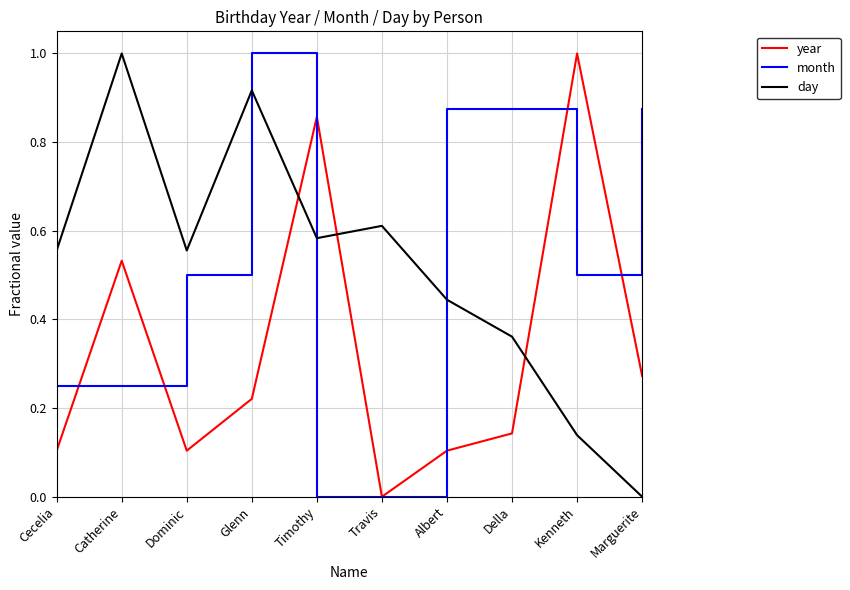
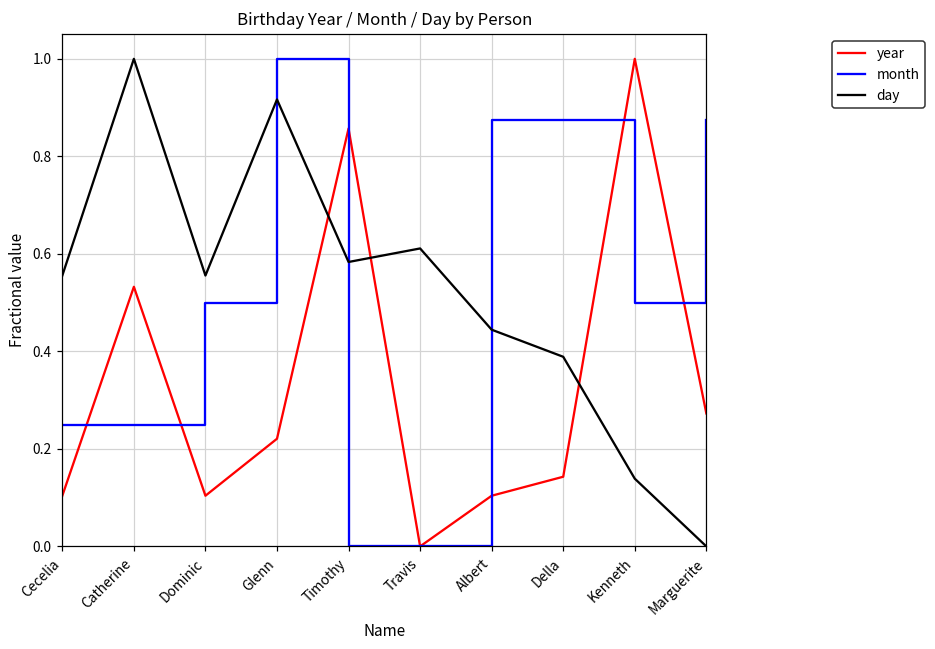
  {
    "year": {
      "Cecelia": 0.10,
      "Catherine": 0.53,
      "Dominic": 0.10,
      "Glenn": 0.22,
      "Timothy": 0.86,
      "Albert": 0.10,
      "Della": 0.14,
      "Kenneth": 1.00,
      "Marguerite": 0.27
    },
    "month": {
      "Cecelia": 0.25,
      "Catherine": 0.25,
      "Dominic": 0.50,
      "Glenn": 1.00,
      "Timothy": 0.00,
      "Albert": 0.88,
      "Della": 0.88,
      "Kenneth": 0.50,
      "Marguerite": 0.88
    },
    "day": {
      "Cecelia": 0.56,
      "Catherine": 1.00,
      "Dominic": 0.56,
      "Glenn": 0.92,
      "Timothy": 0.58,
      "Travis": 0.61,
      "Albert": 0.44,
-     "Della": 0.36,
+     "Della": 0.39,
      "Kenneth": 0.14,
      "Marguerite": 0.00
    }
  }
